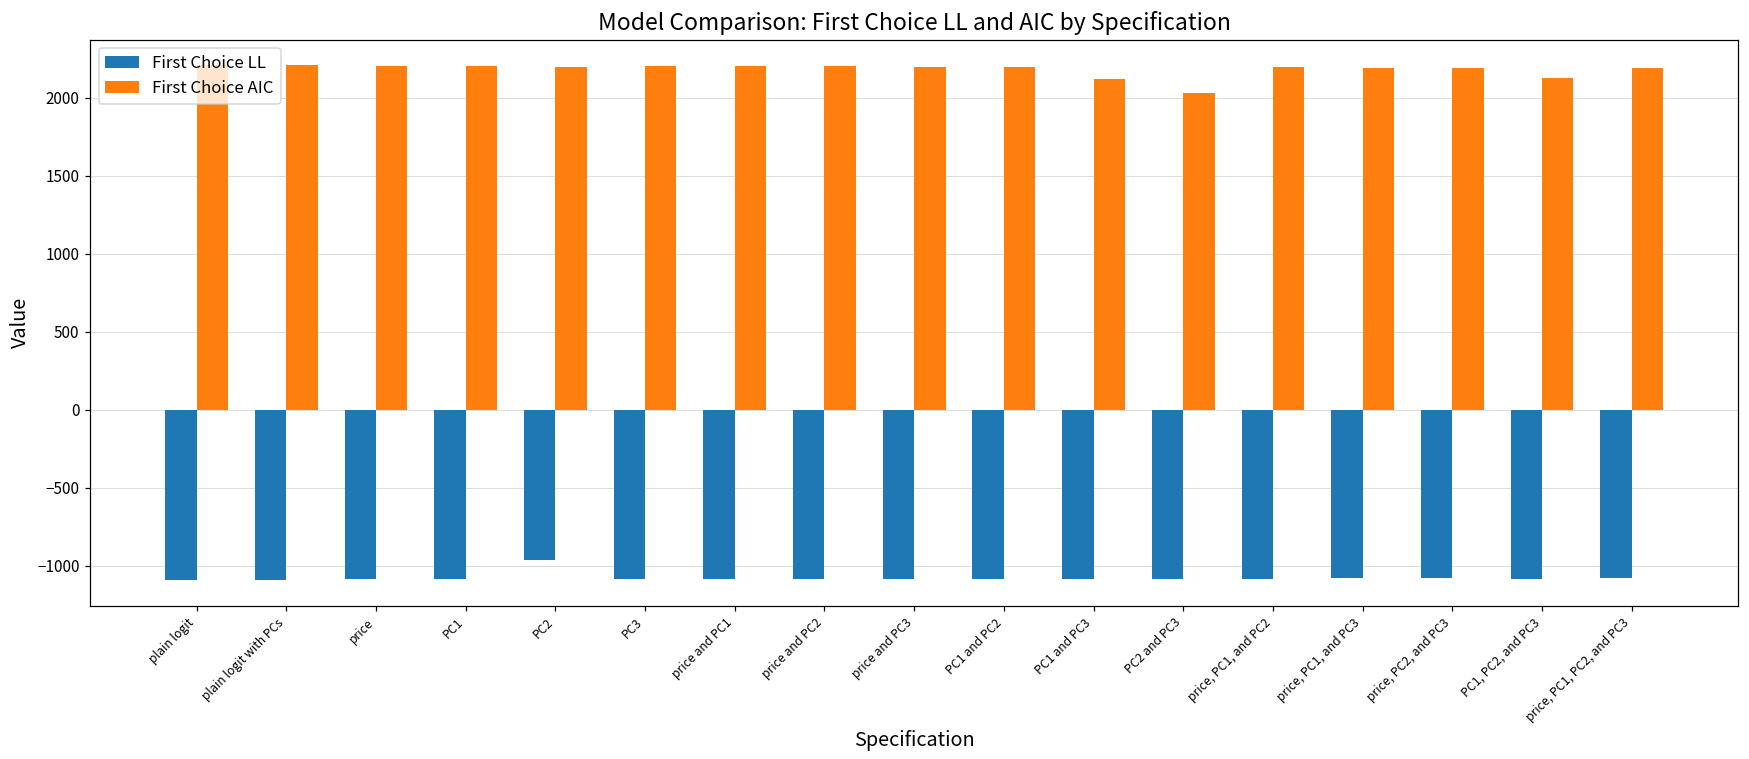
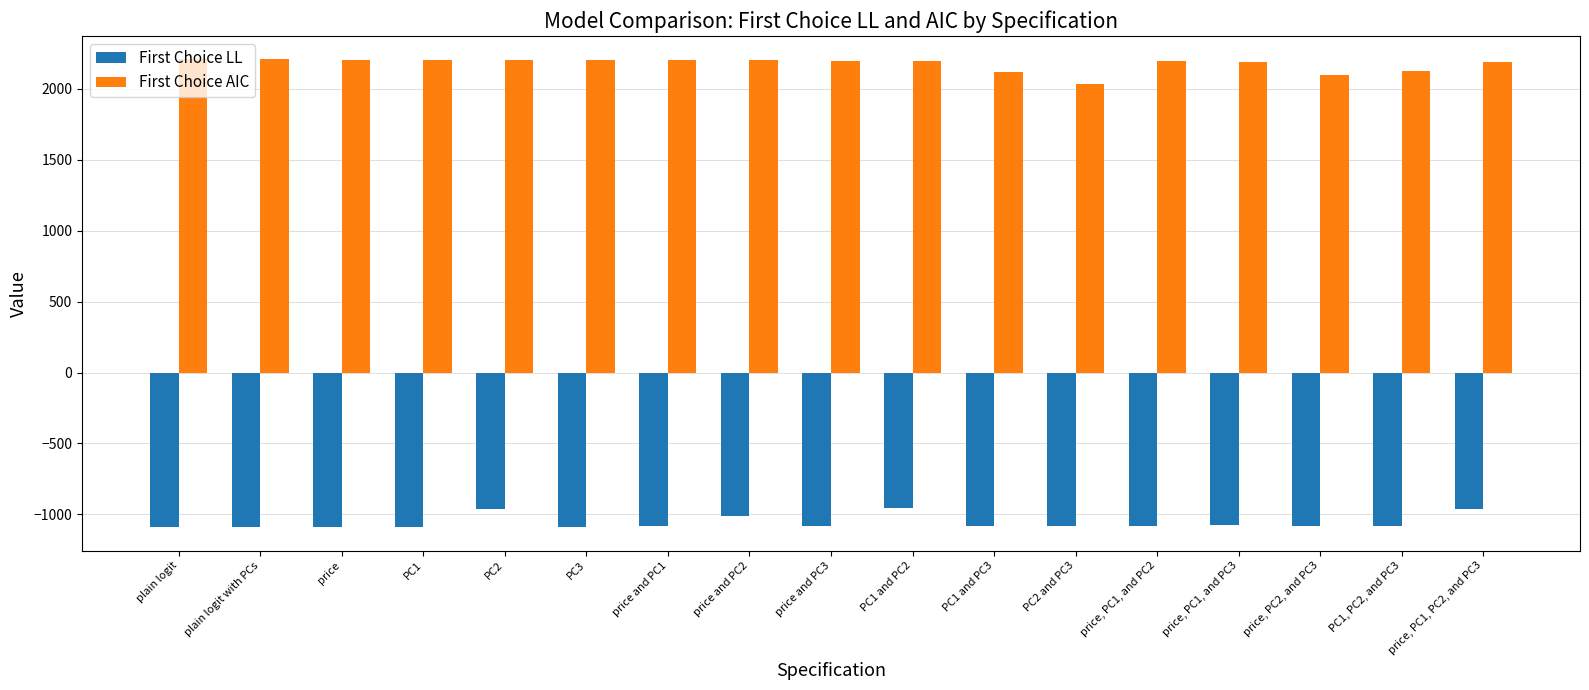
  {
    "First Choice LL": {
      "plain logit": -1090,
      "plain logit with PCs": -1090,
      "price": -1090,
      "PC1": -1090,
      "PC2": -960,
      "PC3": -1090,
      "price and PC1": -1090,
-     "price and PC2": -1090,
+     "price and PC2": -1010,
      "price and PC3": -1080,
-     "PC1 and PC2": -1080,
+     "PC1 and PC2": -960,
      "PC1 and PC3": -1080,
      "PC2 and PC3": -1080,
      "price, PC1, and PC2": -1080,
      "price, PC1, and PC3": -1080,
      "price, PC2, and PC3": -1080,
      "PC1, PC2, and PC3": -1080,
-     "price, PC1, PC2, and PC3": -1080
+     "price, PC1, PC2, and PC3": -960
    },
    "First Choice AIC": {
      "plain logit with PCs": 2210,
      "price": 2200,
      "PC1": 2200,
      "PC2": 2200,
      "PC3": 2200,
      "price and PC1": 2200,
      "price and PC2": 2200,
      "price and PC3": 2200,
      "PC1 and PC2": 2200,
      "PC1 and PC3": 2120,
      "PC2 and PC3": 2030,
      "price, PC1, and PC2": 2200,
      "price, PC1, and PC3": 2190,
-     "price, PC2, and PC3": 2190,
+     "price, PC2, and PC3": 2100,
      "PC1, PC2, and PC3": 2130,
      "price, PC1, PC2, and PC3": 2190
    }
  }
